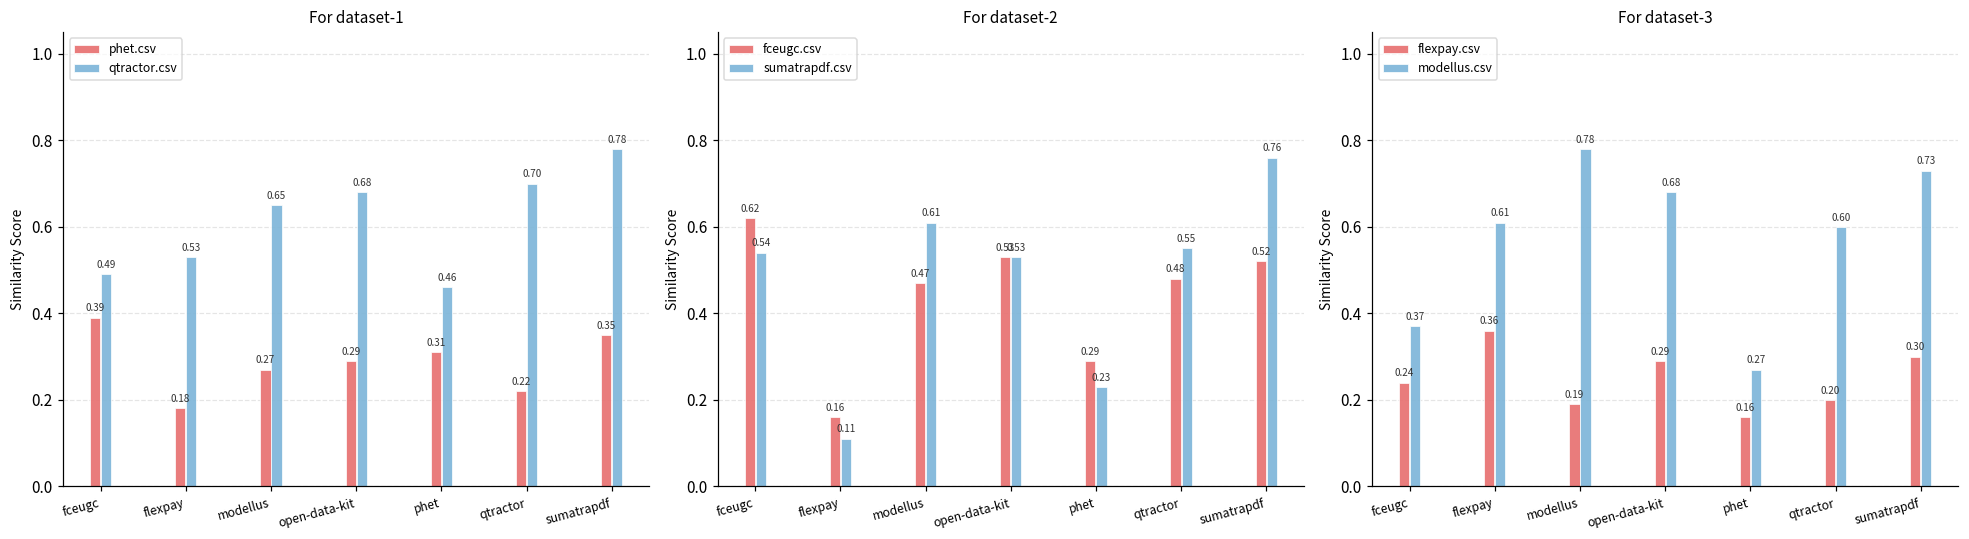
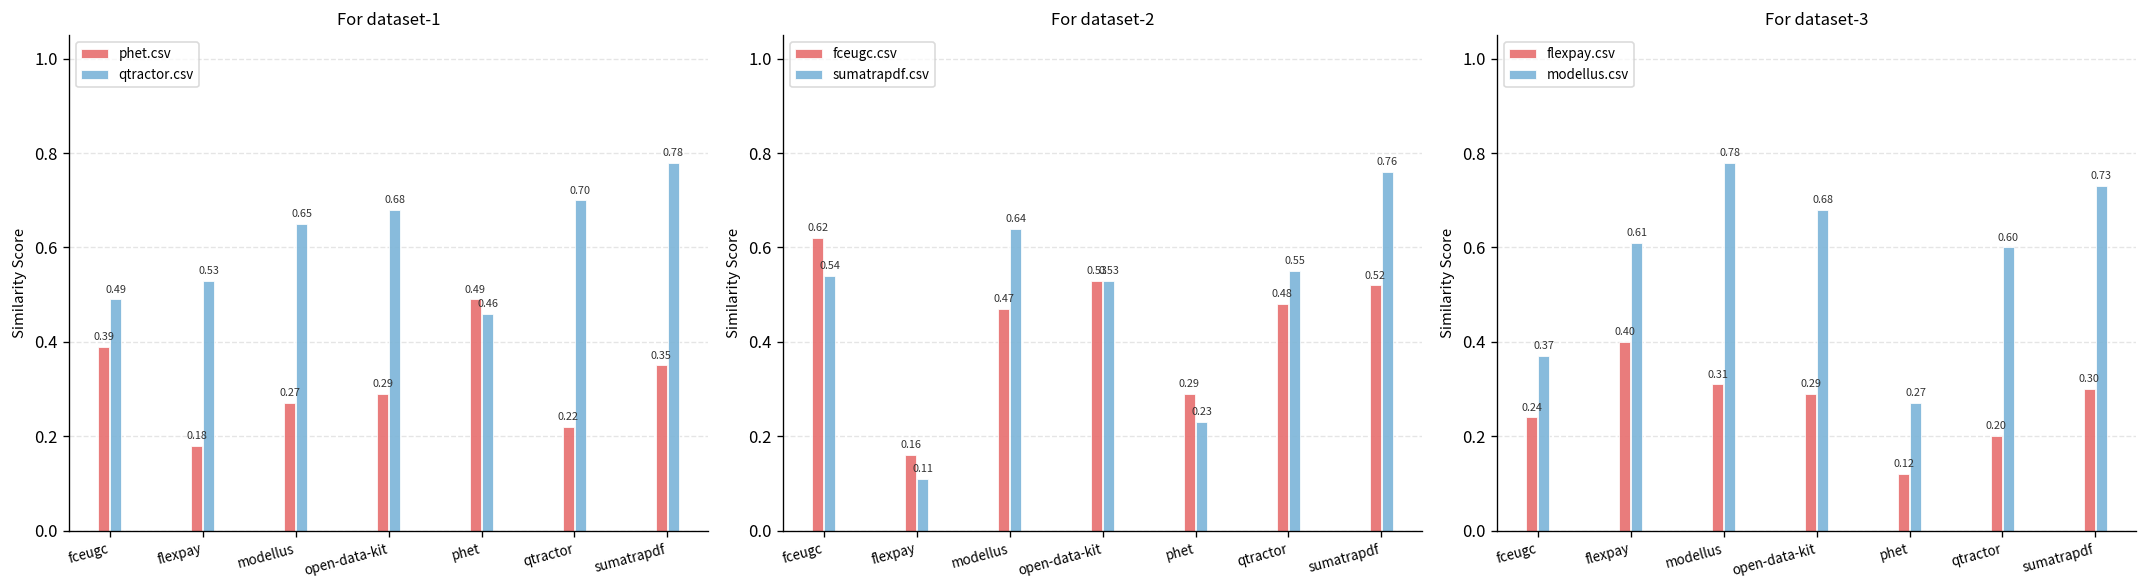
  {
    "For dataset-1": {
      "phet.csv": {
        "fceugc": 0.39,
        "flexpay": 0.18,
        "modellus": 0.27,
        "open-data-kit": 0.29,
-       "phet": 0.31,
+       "phet": 0.49,
        "qtractor": 0.22,
        "sumatrapdf": 0.35
      },
      "qtractor.csv": {
        "fceugc": 0.49,
        "flexpay": 0.53,
        "modellus": 0.65,
        "open-data-kit": 0.68,
        "phet": 0.46,
        "qtractor": 0.70,
        "sumatrapdf": 0.78
      }
    },
    "For dataset-2": {
      "fceugc.csv": {
        "fceugc": 0.62,
        "flexpay": 0.16,
        "modellus": 0.47,
        "phet": 0.29,
        "qtractor": 0.48,
        "sumatrapdf": 0.52
      },
      "sumatrapdf.csv": {
        "fceugc": 0.54,
        "flexpay": 0.11,
-       "modellus": 0.61,
+       "modellus": 0.64,
        "phet": 0.23,
        "qtractor": 0.55,
        "sumatrapdf": 0.76
      }
    },
    "For dataset-3": {
      "flexpay.csv": {
        "fceugc": 0.24,
-       "flexpay": 0.36,
-       "modellus": 0.19,
+       "flexpay": 0.40,
+       "modellus": 0.31,
        "open-data-kit": 0.29,
-       "phet": 0.16,
+       "phet": 0.12,
        "qtractor": 0.20,
        "sumatrapdf": 0.30
      },
      "modellus.csv": {
        "fceugc": 0.37,
        "flexpay": 0.61,
        "modellus": 0.78,
        "open-data-kit": 0.68,
        "phet": 0.27,
        "qtractor": 0.60,
        "sumatrapdf": 0.73
      }
    }
  }
